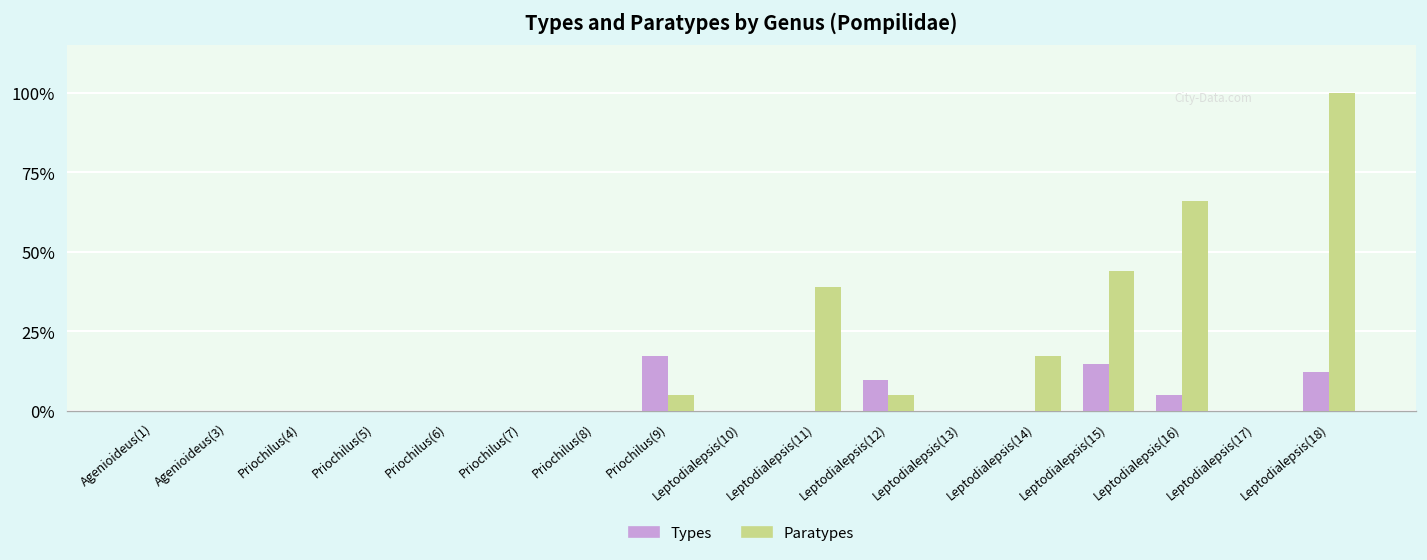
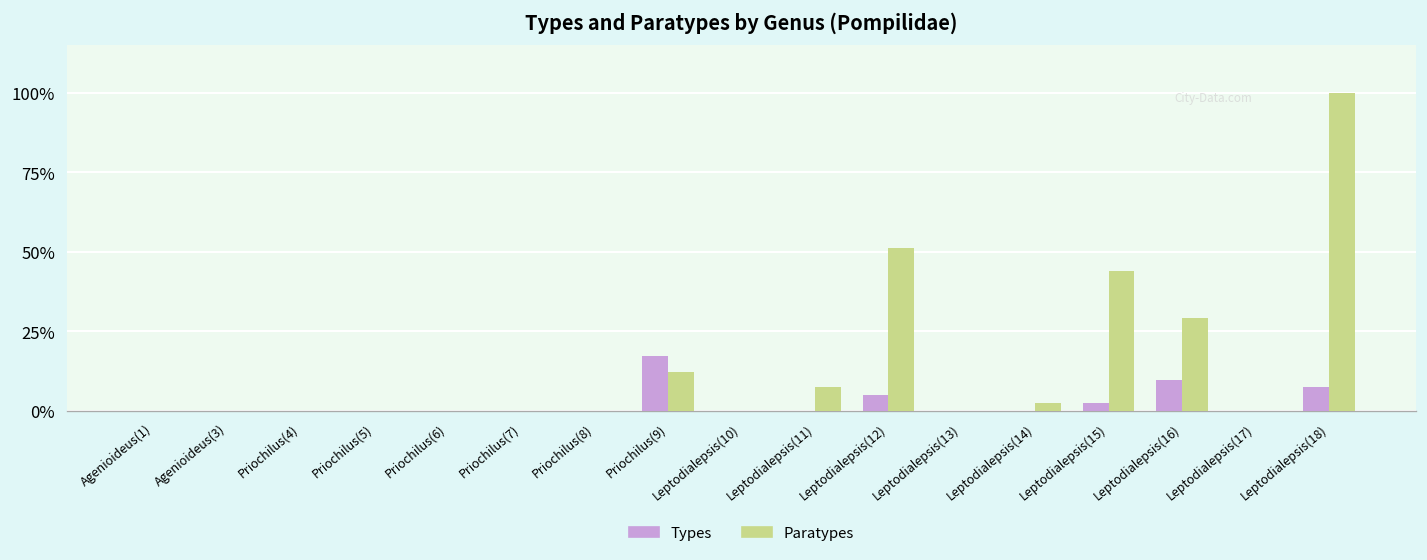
  {
    "Types": {
      "Agenioideus(1)": "0%",
      "Agenioideus(3)": "0%",
      "Priochilus(4)": "0%",
      "Priochilus(5)": "0%",
      "Priochilus(6)": "0%",
      "Priochilus(7)": "0%",
      "Priochilus(8)": "0%",
      "Priochilus(9)": "17%",
      "Leptodialepsis(10)": "0%",
      "Leptodialepsis(11)": "0%",
-     "Leptodialepsis(12)": "10%",
+     "Leptodialepsis(12)": "5%",
      "Leptodialepsis(13)": "0%",
      "Leptodialepsis(14)": "0%",
-     "Leptodialepsis(15)": "15%",
-     "Leptodialepsis(16)": "5%",
+     "Leptodialepsis(15)": "2%",
+     "Leptodialepsis(16)": "10%",
      "Leptodialepsis(17)": "0%",
-     "Leptodialepsis(18)": "12%"
+     "Leptodialepsis(18)": "7%"
    },
    "Paratypes": {
      "Agenioideus(1)": "0%",
      "Agenioideus(3)": "0%",
      "Priochilus(4)": "0%",
      "Priochilus(5)": "0%",
      "Priochilus(6)": "0%",
      "Priochilus(7)": "0%",
      "Priochilus(8)": "0%",
-     "Priochilus(9)": "5%",
+     "Priochilus(9)": "12%",
      "Leptodialepsis(10)": "0%",
-     "Leptodialepsis(11)": "39%",
-     "Leptodialepsis(12)": "5%",
+     "Leptodialepsis(11)": "7%",
+     "Leptodialepsis(12)": "51%",
      "Leptodialepsis(13)": "0%",
-     "Leptodialepsis(14)": "17%",
+     "Leptodialepsis(14)": "2%",
      "Leptodialepsis(15)": "44%",
-     "Leptodialepsis(16)": "66%",
+     "Leptodialepsis(16)": "29%",
      "Leptodialepsis(17)": "0%",
      "Leptodialepsis(18)": "100%"
    }
  }
